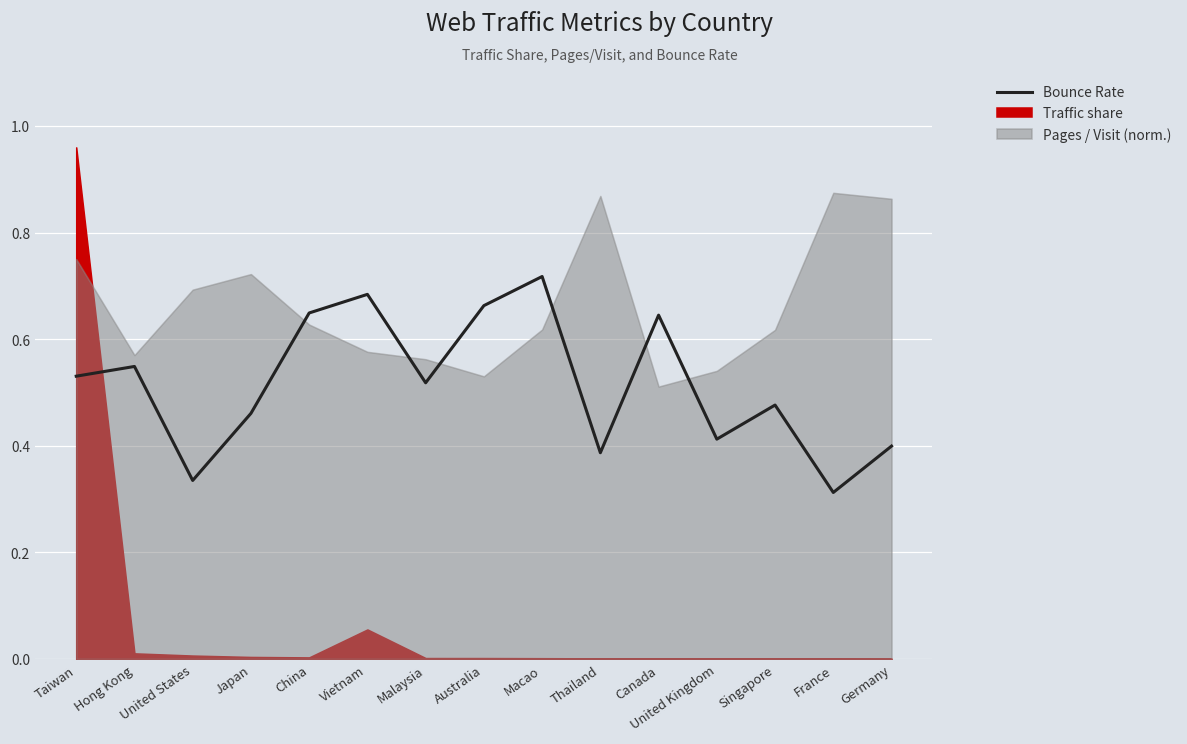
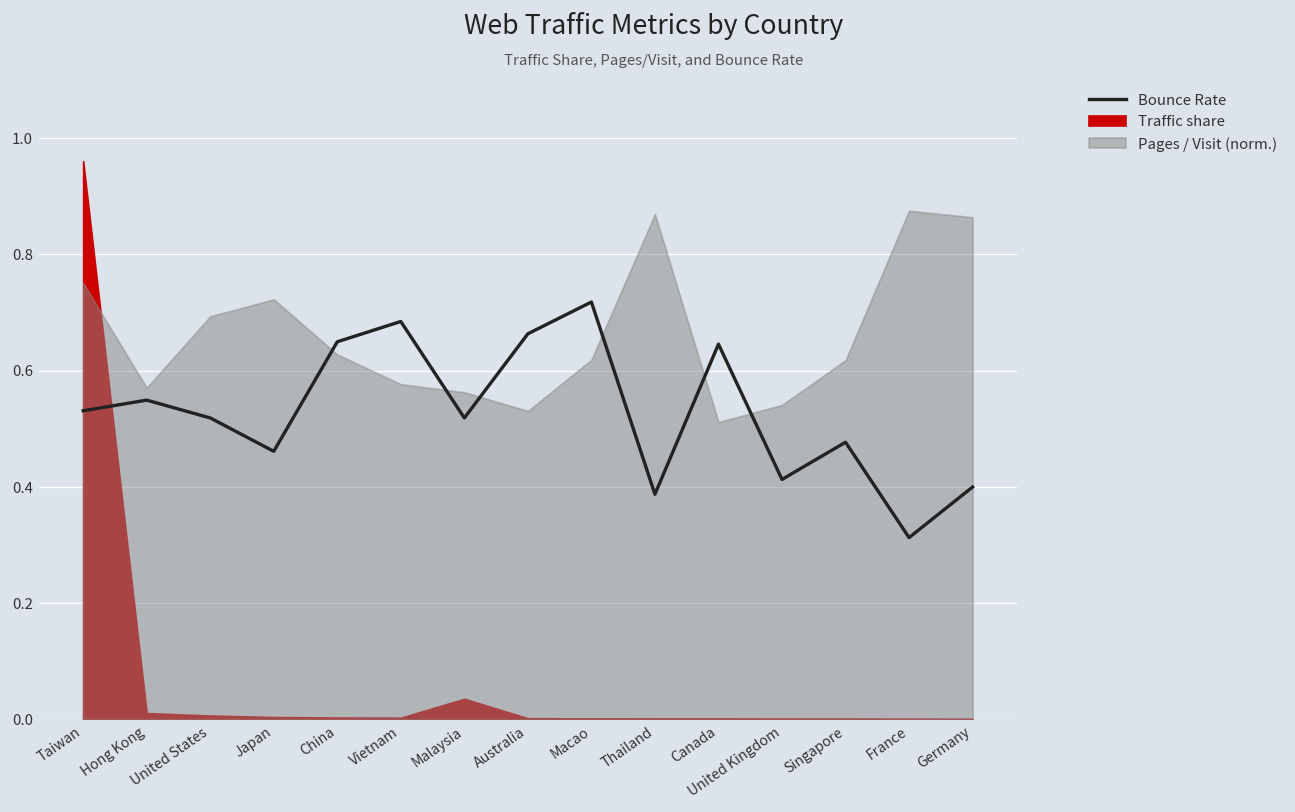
  {
    "Bounce Rate": {
      "Taiwan": 0.53,
      "Hong Kong": 0.55,
-     "United States": 0.34,
+     "United States": 0.52,
      "Japan": 0.46,
      "China": 0.65,
      "Vietnam": 0.68,
      "Malaysia": 0.52,
      "Australia": 0.66,
      "Macao": 0.72,
      "Thailand": 0.39,
      "Canada": 0.65,
      "United Kingdom": 0.41,
      "Singapore": 0.48,
      "France": 0.31,
      "Germany": 0.40
    },
    "Traffic share": {
      "Taiwan": 0.96,
      "Hong Kong": 0.01,
      "United States": 0.01,
-     "Vietnam": 0.06,
-     "Malaysia": 0.00
+     "Vietnam": 0.00,
+     "Malaysia": 0.04
    }
  }
